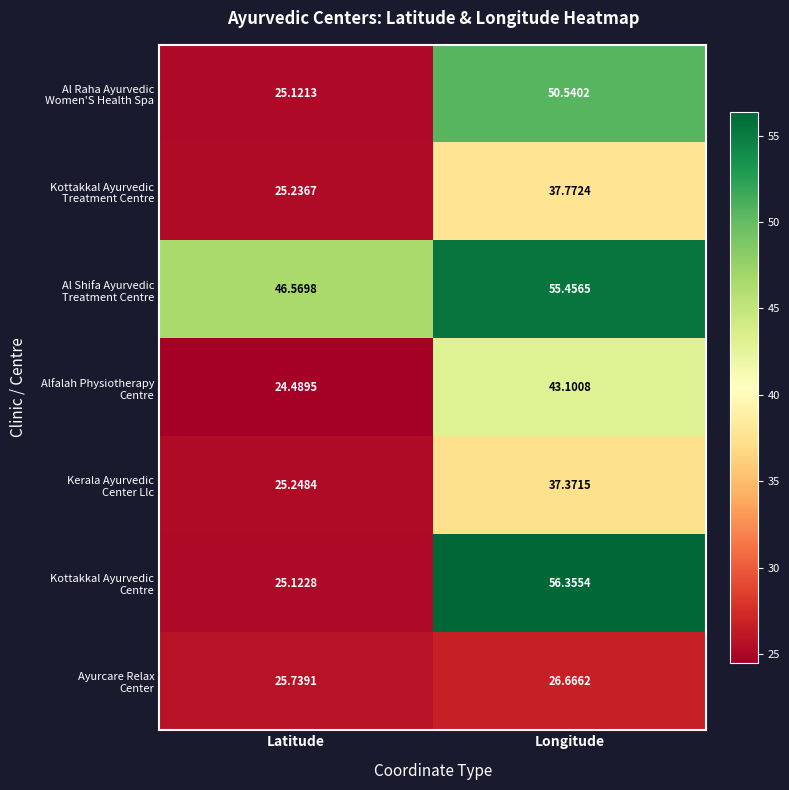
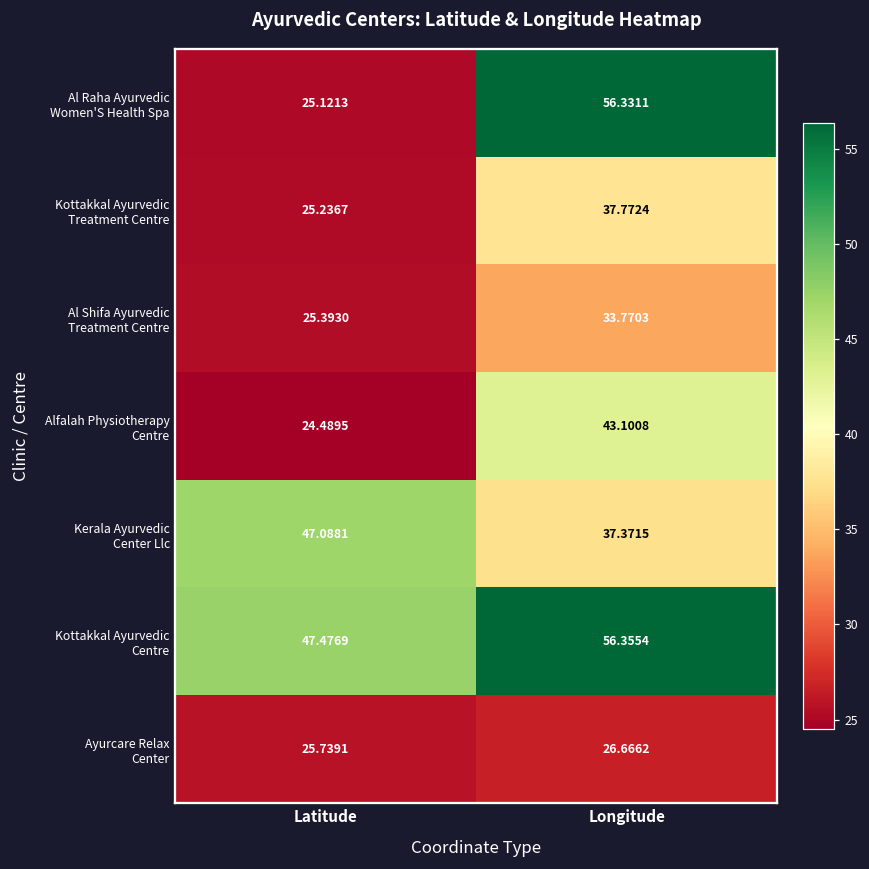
  {
    "Al Raha Ayurvedic Women'S Health Spa": {
      "Latitude": 25.1213,
-     "Longitude": 50.5402
+     "Longitude": 56.3311
    },
    "Kottakkal Ayurvedic Treatment Centre": {
      "Latitude": 25.2367,
      "Longitude": 37.7724
    },
    "Al Shifa Ayurvedic Treatment Centre": {
-     "Latitude": 46.5698,
-     "Longitude": 55.4565
+     "Latitude": 25.3930,
+     "Longitude": 33.7703
    },
    "Alfalah Physiotherapy Centre": {
      "Latitude": 24.4895,
      "Longitude": 43.1008
    },
    "Kerala Ayurvedic Center Llc": {
-     "Latitude": 25.2484,
+     "Latitude": 47.0881,
      "Longitude": 37.3715
    },
    "Kottakkal Ayurvedic Centre": {
-     "Latitude": 25.1228,
+     "Latitude": 47.4769,
      "Longitude": 56.3554
    },
    "Ayurcare Relax Center": {
      "Latitude": 25.7391,
      "Longitude": 26.6662
    }
  }
